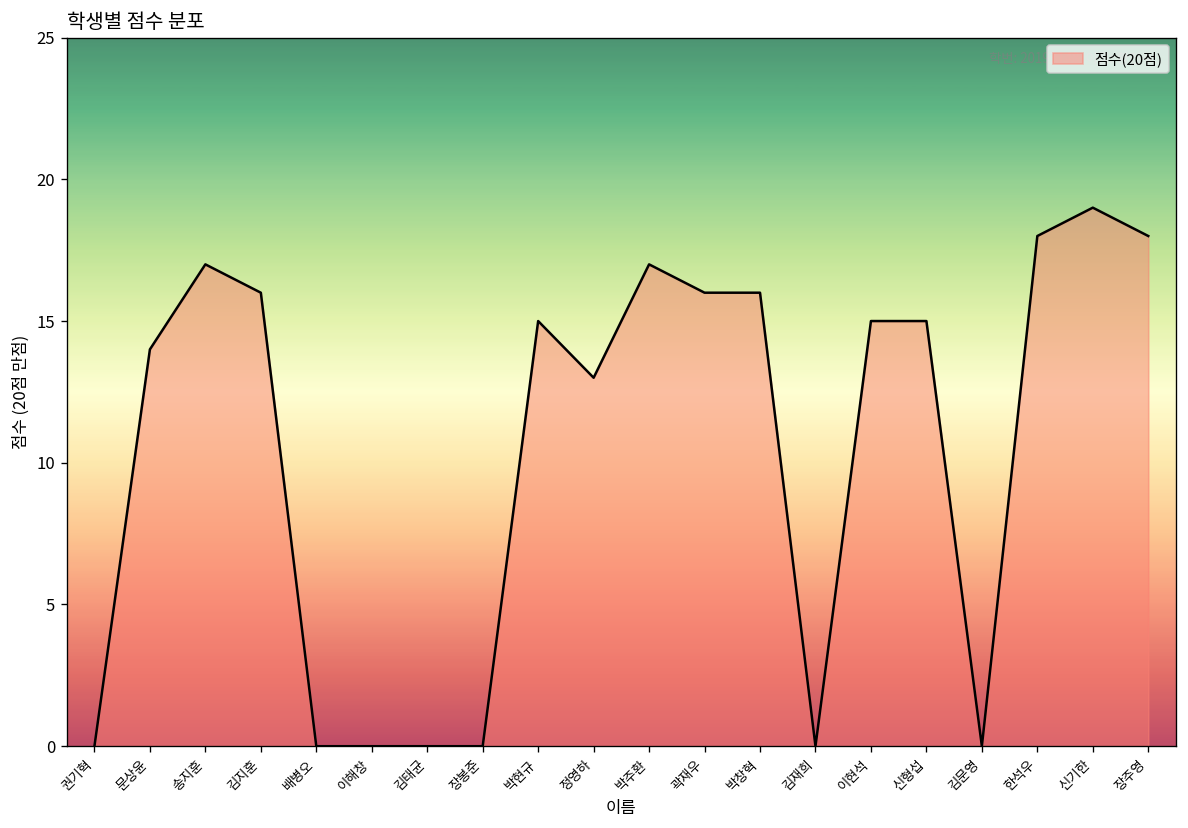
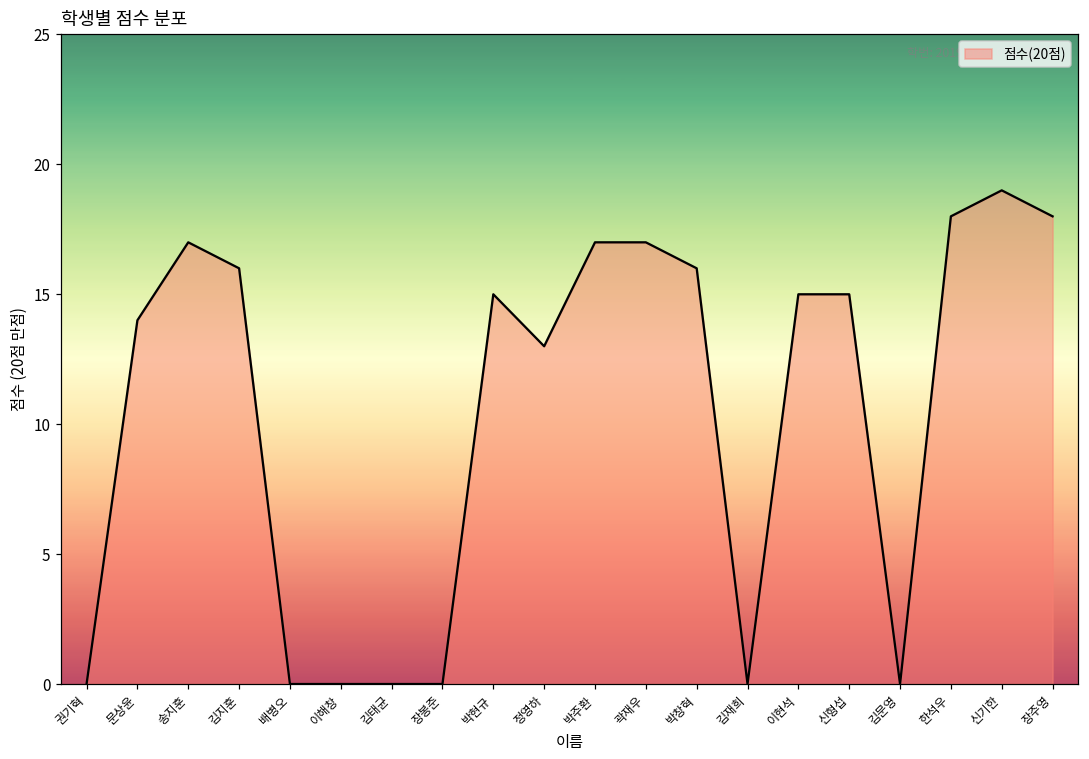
  {
    "권기혁": 0,
    "문상윤": 14,
    "송지훈": 17,
    "김지훈": 16,
    "배병오": 0,
    "이해창": 0,
    "김태균": 0,
    "장봉준": 0,
    "박현규": 15,
    "정영하": 13,
    "박주환": 17,
-   "곽재우": 16,
+   "곽재우": 17,
    "박창혁": 16,
    "김재희": 0,
    "이현석": 15,
    "신형섭": 15,
    "김문영": 0,
    "한석우": 18,
    "신기한": 19,
    "장주영": 18
  }
